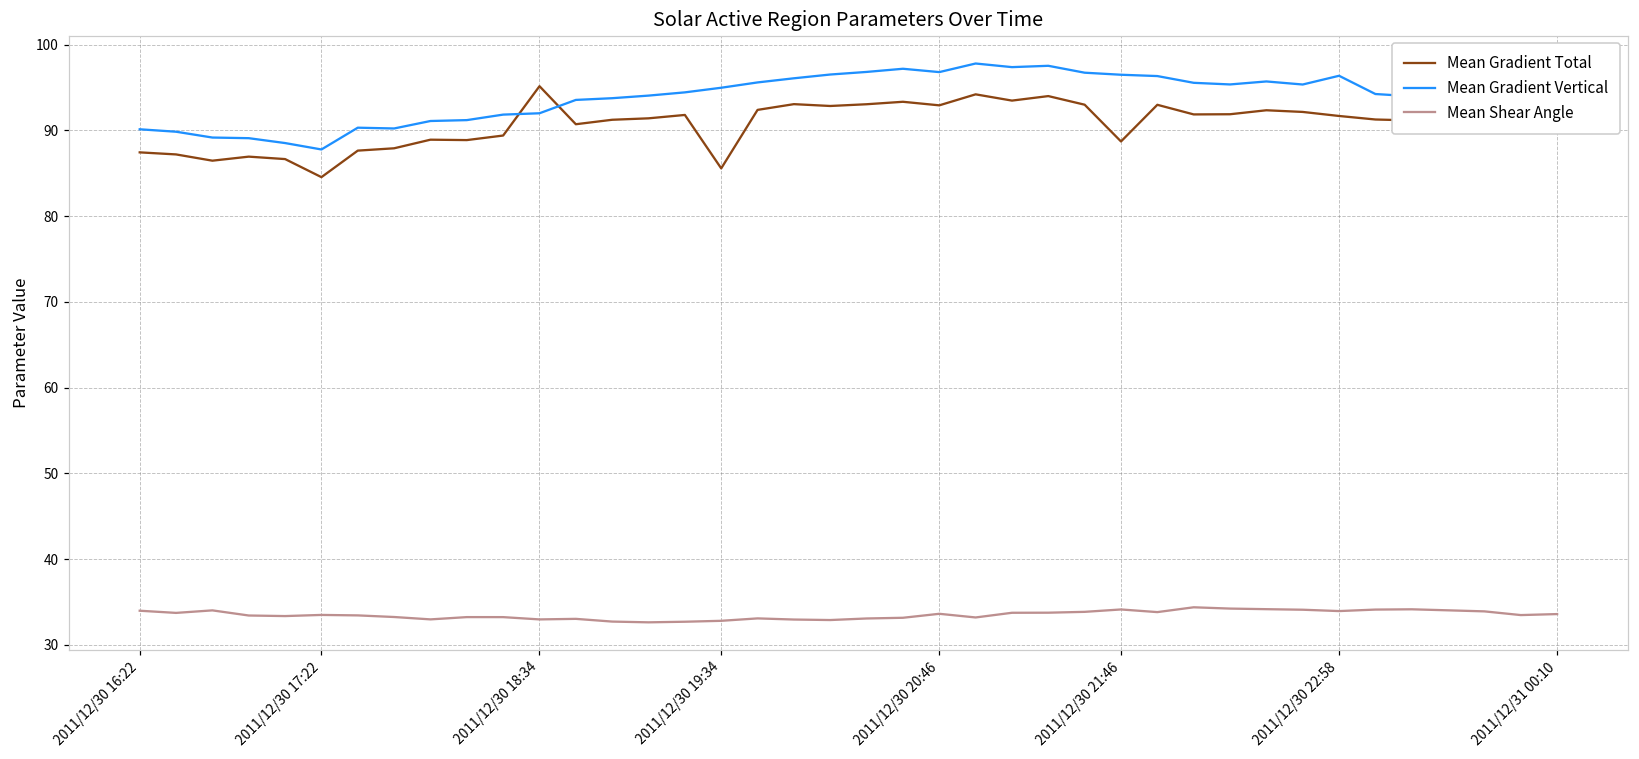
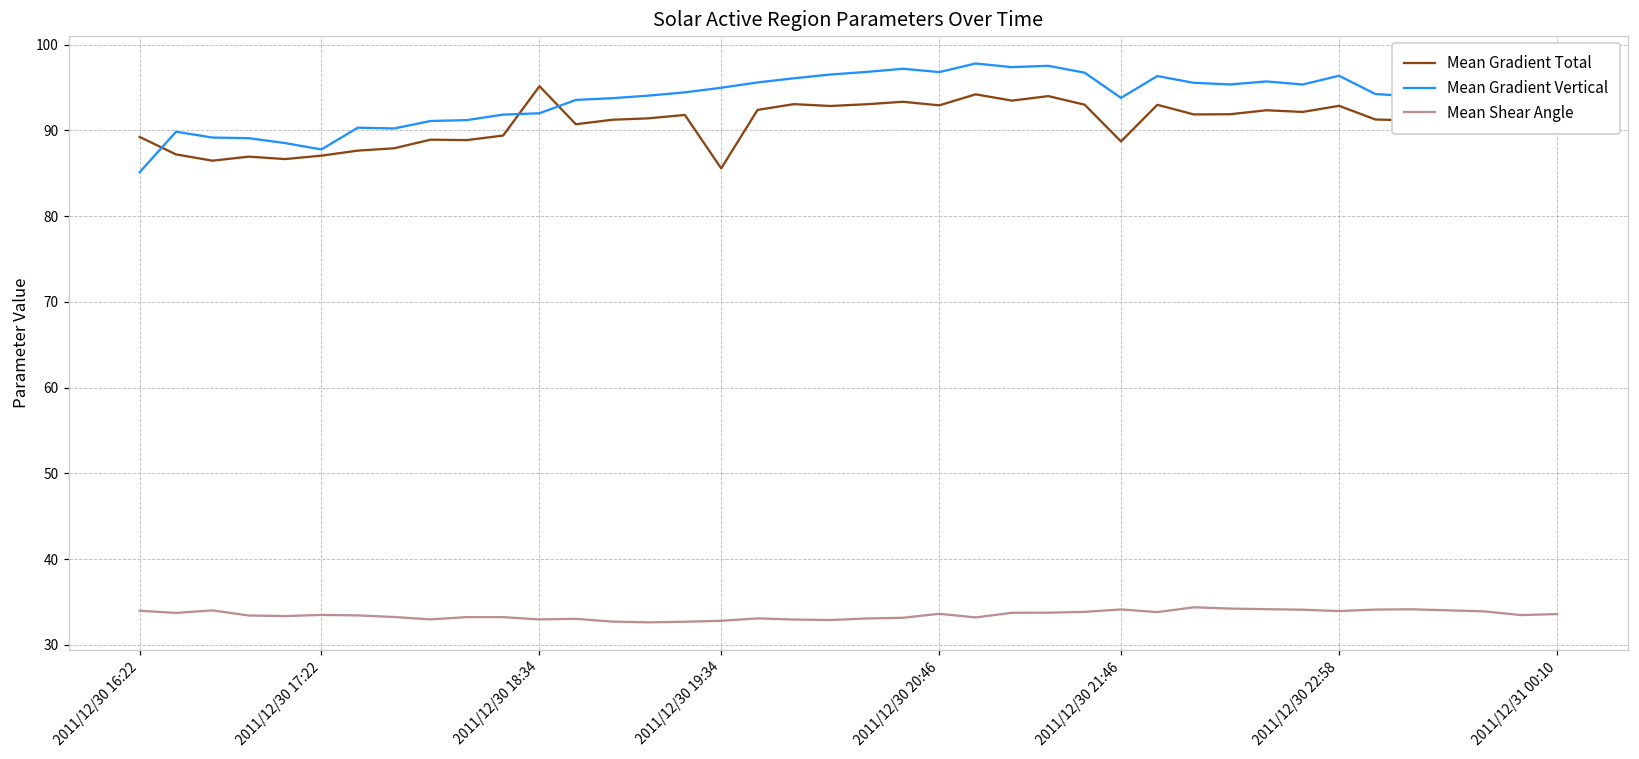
  {
    "Mean Gradient Total": {
-     "2011/12/30 16:22": 87,
-     "2011/12/30 17:22": 85,
+     "2011/12/30 16:22": 89,
+     "2011/12/30 17:22": 87,
      "2011/12/30 18:34": 95,
      "2011/12/30 19:34": 86,
      "2011/12/30 20:46": 93,
      "2011/12/30 21:46": 89,
-     "2011/12/30 22:58": 92
+     "2011/12/30 22:58": 93
    },
    "Mean Gradient Vertical": {
-     "2011/12/30 16:22": 90,
+     "2011/12/30 16:22": 85,
      "2011/12/30 17:22": 88,
      "2011/12/30 18:34": 92,
      "2011/12/30 19:34": 95,
      "2011/12/30 20:46": 97,
-     "2011/12/30 21:46": 96,
+     "2011/12/30 21:46": 94,
      "2011/12/30 22:58": 96
    },
    "Mean Shear Angle": {
      "2011/12/30 16:22": 34,
      "2011/12/30 17:22": 33,
      "2011/12/30 18:34": 33,
      "2011/12/30 19:34": 33,
      "2011/12/30 20:46": 34,
      "2011/12/30 21:46": 34,
      "2011/12/30 22:58": 34,
      "2011/12/31 00:10": 34
    }
  }
